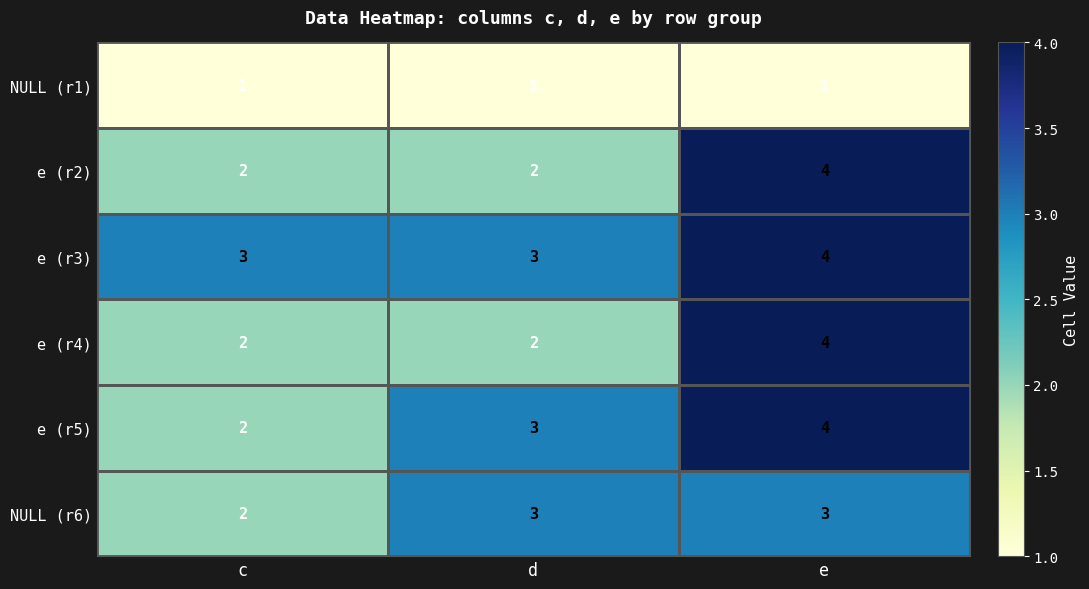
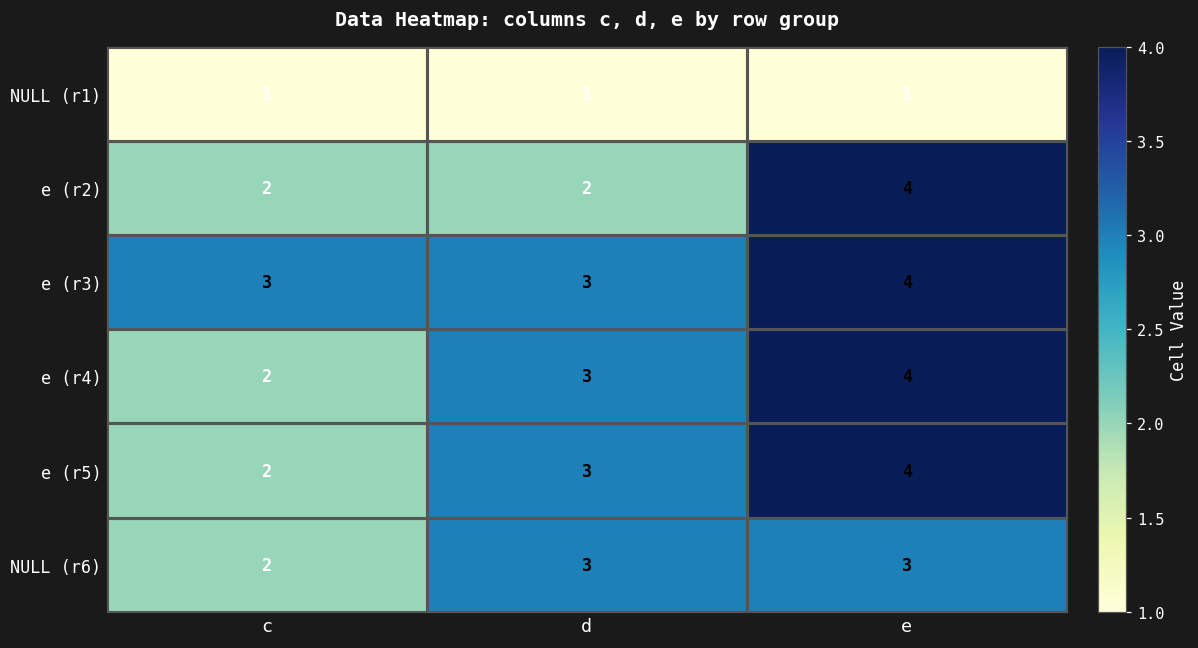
  {
    "e (r2)": {
      "c": 2,
      "d": 2,
      "e": 4
    },
    "e (r3)": {
      "c": 3,
      "d": 3,
      "e": 4
    },
    "e (r4)": {
      "c": 2,
-     "d": 2,
+     "d": 3,
      "e": 4
    },
    "e (r5)": {
      "c": 2,
      "d": 3,
      "e": 4
    },
    "NULL (r6)": {
      "c": 2,
      "d": 3,
      "e": 3
    }
  }
